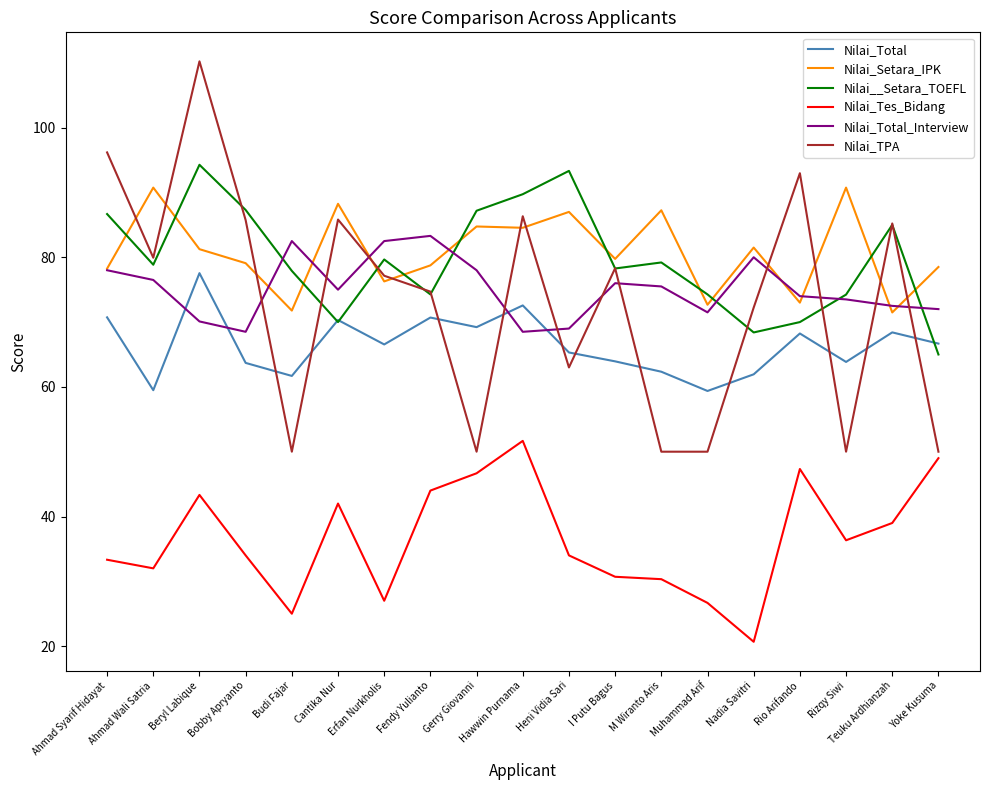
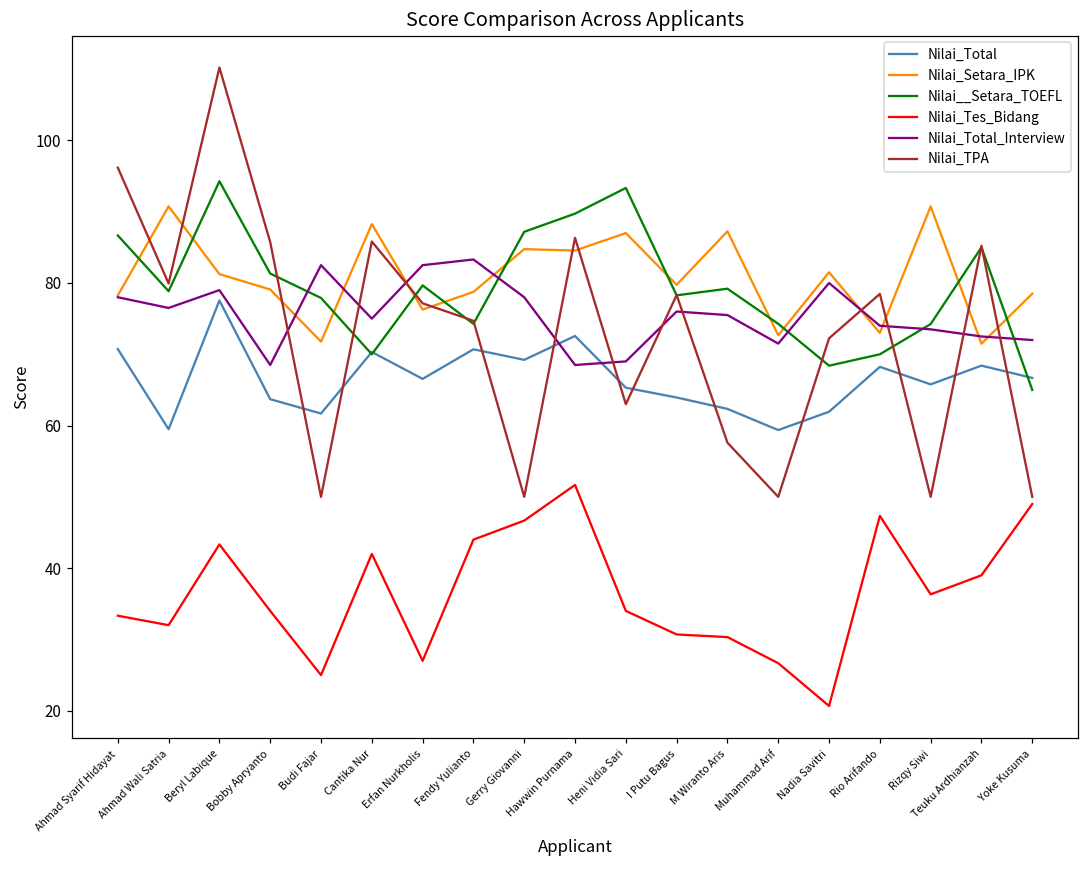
  {
    "Nilai_Total": {
      "Ahmad Syarif Hidayat": 71,
      "Ahmad Wali Satria": 59,
      "Beryl Labique": 78,
      "Bobby Apryanto": 64,
      "Budi Fajar": 62,
      "Erfan Nurkholis": 67,
      "Fendy Yulianto": 71,
      "Gerry Giovanni": 69,
      "Hawwin Purnama": 73,
      "Heni Vidia Sari": 65,
      "I Putu Bagus": 64,
      "M Wiranto Aris": 62,
      "Muhammad Arif": 59,
      "Nadia Savitri": 62,
      "Rio Arifando": 68,
-     "Rizqy Siwi": 64,
+     "Rizqy Siwi": 66,
      "Teuku Ardhianzah": 68,
      "Yoke Kusuma": 67
    },
    "Nilai_Setara_IPK": {
      "Ahmad Wali Satria": 91,
      "Beryl Labique": 81,
      "Bobby Apryanto": 79,
      "Budi Fajar": 72,
      "Cantika Nur": 88,
      "Erfan Nurkholis": 76,
      "Fendy Yulianto": 79,
      "Gerry Giovanni": 85,
      "Hawwin Purnama": 85,
      "Heni Vidia Sari": 87,
      "I Putu Bagus": 80,
      "M Wiranto Aris": 87,
      "Muhammad Arif": 73,
      "Nadia Savitri": 82,
      "Rio Arifando": 73,
      "Rizqy Siwi": 91,
      "Teuku Ardhianzah": 71,
      "Yoke Kusuma": 79
    },
    "Nilai__Setara_TOEFL": {
      "Ahmad Syarif Hidayat": 87,
      "Ahmad Wali Satria": 79,
      "Beryl Labique": 94,
-     "Bobby Apryanto": 87,
+     "Bobby Apryanto": 81,
      "Budi Fajar": 78,
      "Erfan Nurkholis": 80,
      "Fendy Yulianto": 74,
      "Gerry Giovanni": 87,
      "Hawwin Purnama": 90,
      "Heni Vidia Sari": 93,
      "M Wiranto Aris": 79,
      "Muhammad Arif": 74,
      "Nadia Savitri": 68,
      "Rio Arifando": 70,
      "Rizqy Siwi": 74,
      "Yoke Kusuma": 65
    },
    "Nilai_Tes_Bidang": {
      "Ahmad Syarif Hidayat": 33,
      "Ahmad Wali Satria": 32,
      "Beryl Labique": 43,
      "Bobby Apryanto": 34,
      "Budi Fajar": 25,
      "Cantika Nur": 42,
      "Erfan Nurkholis": 27,
      "Fendy Yulianto": 44,
      "Gerry Giovanni": 47,
      "Hawwin Purnama": 52,
      "Heni Vidia Sari": 34,
      "I Putu Bagus": 31,
      "M Wiranto Aris": 30,
      "Muhammad Arif": 27,
      "Nadia Savitri": 21,
      "Rio Arifando": 47,
      "Rizqy Siwi": 36,
      "Teuku Ardhianzah": 39,
      "Yoke Kusuma": 49
    },
    "Nilai_Total_Interview": {
      "Ahmad Wali Satria": 77,
-     "Beryl Labique": 70,
+     "Beryl Labique": 79,
      "Bobby Apryanto": 69,
      "Budi Fajar": 83,
      "Cantika Nur": 75,
      "Erfan Nurkholis": 83,
      "Fendy Yulianto": 83,
      "Gerry Giovanni": 78,
      "Hawwin Purnama": 69,
      "Heni Vidia Sari": 69,
      "I Putu Bagus": 76,
      "M Wiranto Aris": 76,
      "Muhammad Arif": 72,
      "Nadia Savitri": 80,
      "Rio Arifando": 74,
      "Rizqy Siwi": 74,
      "Teuku Ardhianzah": 73,
      "Yoke Kusuma": 72
    },
    "Nilai_TPA": {
      "Ahmad Syarif Hidayat": 96,
      "Ahmad Wali Satria": 80,
      "Beryl Labique": 110,
      "Bobby Apryanto": 86,
      "Budi Fajar": 50,
      "Cantika Nur": 86,
      "Erfan Nurkholis": 77,
      "Fendy Yulianto": 75,
      "Gerry Giovanni": 50,
      "Hawwin Purnama": 86,
      "Heni Vidia Sari": 63,
-     "M Wiranto Aris": 50,
+     "M Wiranto Aris": 58,
      "Muhammad Arif": 50,
      "Nadia Savitri": 72,
-     "Rio Arifando": 93,
+     "Rio Arifando": 78,
      "Rizqy Siwi": 50,
      "Yoke Kusuma": 50
    }
  }
